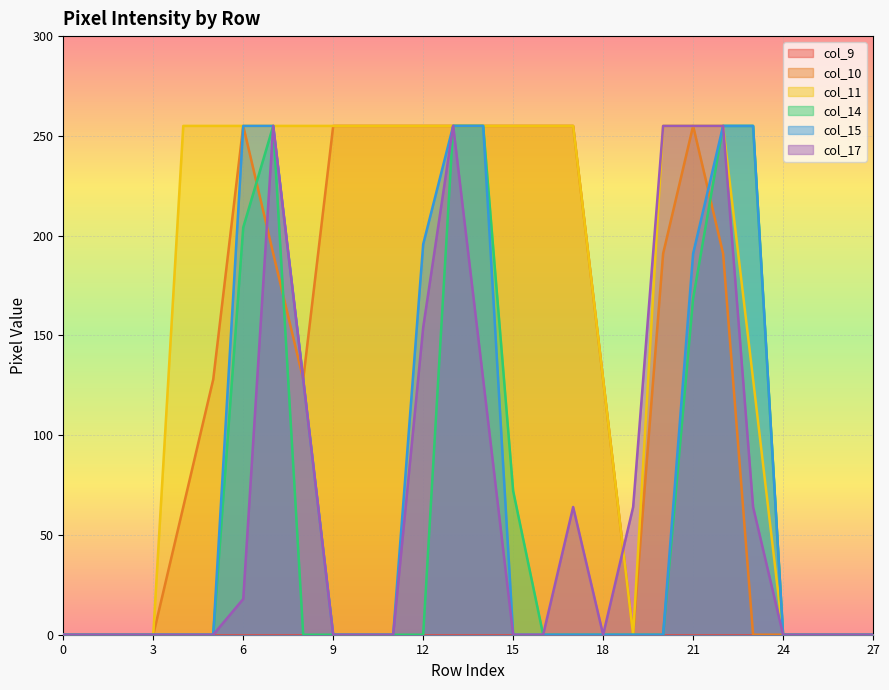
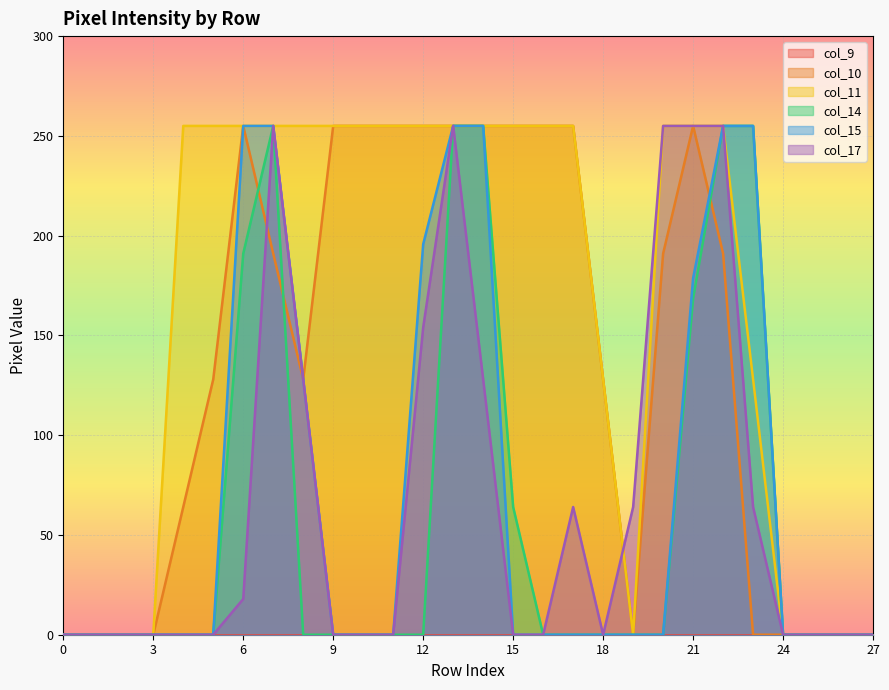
  {
    "col_14": {
-     "6": 204,
-     "15": 72,
+     "6": 191,
+     "15": 64,
      "21": 169
    },
    "col_15": {
      "12": 196,
-     "21": 191
+     "21": 179
    },
    "col_17": {
      "6": 18,
      "12": 154
    }
  }
